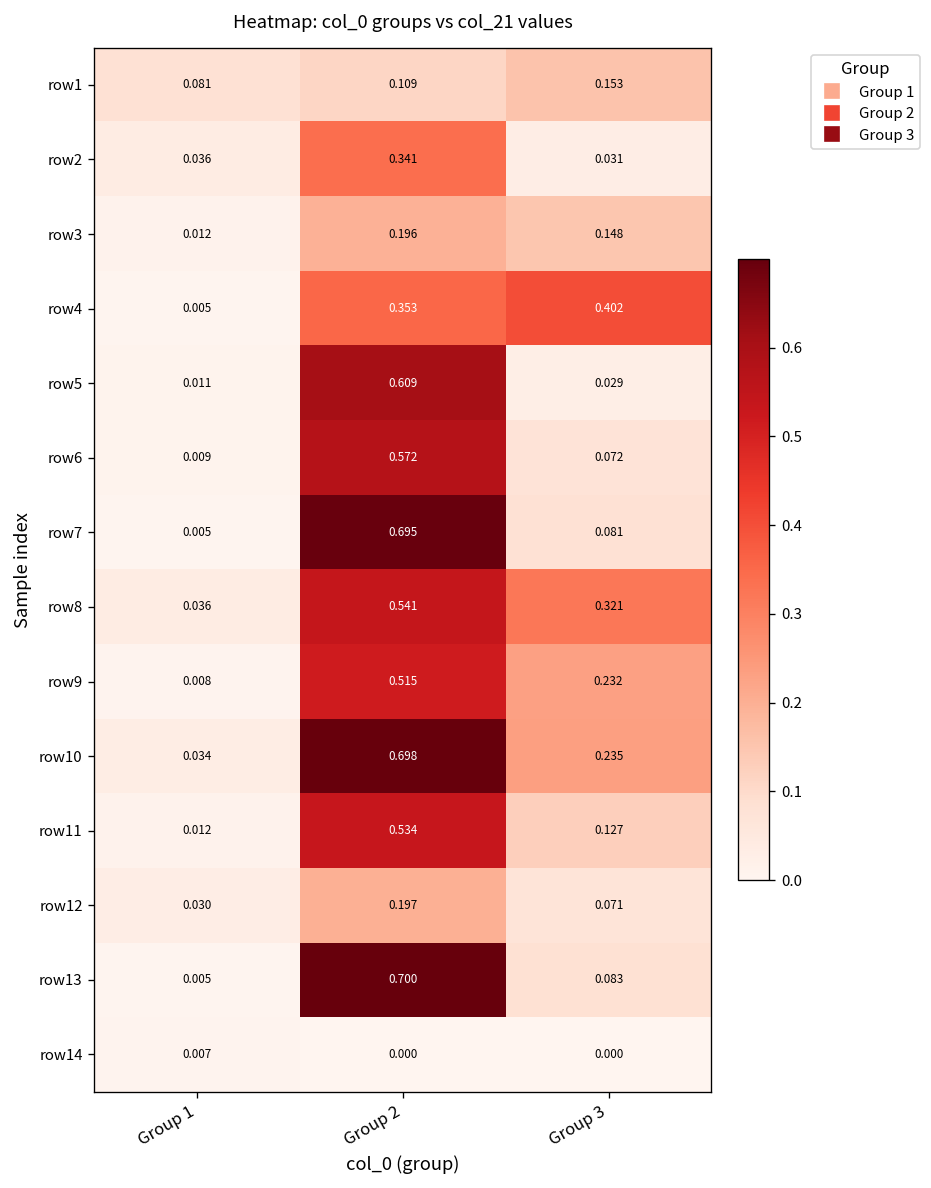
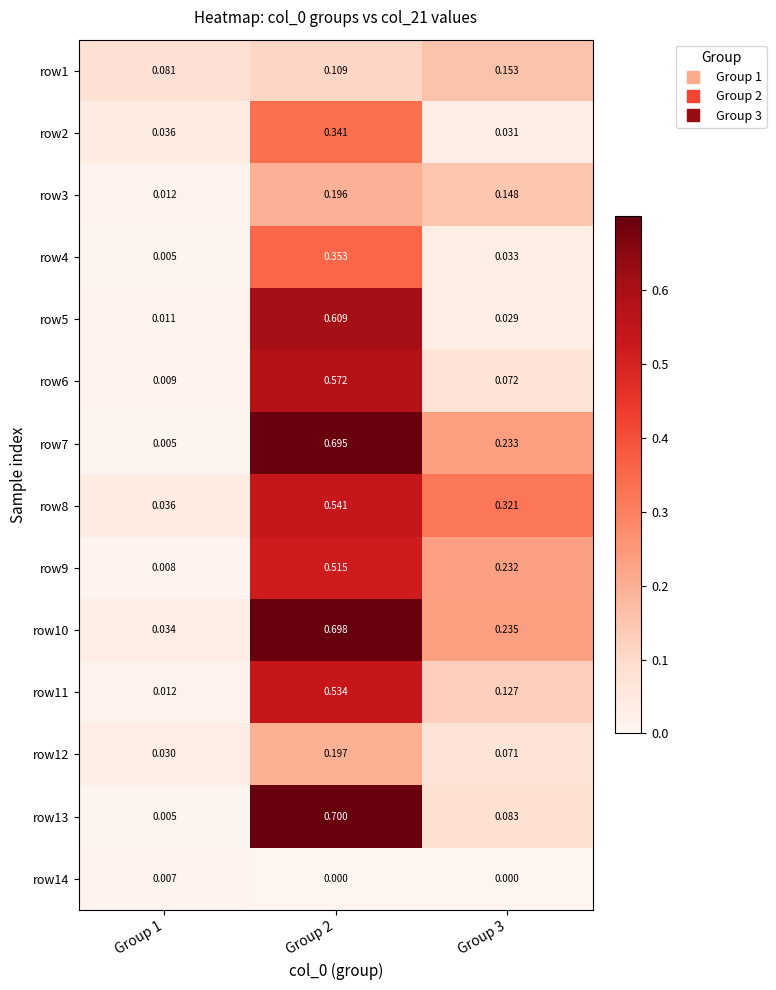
  {
    "row1": {
      "Group 1": 0.081,
      "Group 2": 0.109,
      "Group 3": 0.153
    },
    "row2": {
      "Group 1": 0.036,
      "Group 2": 0.341,
      "Group 3": 0.031
    },
    "row3": {
      "Group 1": 0.012,
      "Group 2": 0.196,
      "Group 3": 0.148
    },
    "row4": {
      "Group 1": 0.005,
      "Group 2": 0.353,
-     "Group 3": 0.402
+     "Group 3": 0.033
    },
    "row5": {
      "Group 1": 0.011,
      "Group 2": 0.609,
      "Group 3": 0.029
    },
    "row6": {
      "Group 1": 0.009,
      "Group 2": 0.572,
      "Group 3": 0.072
    },
    "row7": {
      "Group 1": 0.005,
      "Group 2": 0.695,
-     "Group 3": 0.081
+     "Group 3": 0.233
    },
    "row8": {
      "Group 1": 0.036,
      "Group 2": 0.541,
      "Group 3": 0.321
    },
    "row9": {
      "Group 1": 0.008,
      "Group 2": 0.515,
      "Group 3": 0.232
    },
    "row10": {
      "Group 1": 0.034,
      "Group 2": 0.698,
      "Group 3": 0.235
    },
    "row11": {
      "Group 1": 0.012,
      "Group 2": 0.534,
      "Group 3": 0.127
    },
    "row12": {
      "Group 1": 0.030,
      "Group 2": 0.197,
      "Group 3": 0.071
    },
    "row13": {
      "Group 1": 0.005,
      "Group 2": 0.700,
      "Group 3": 0.083
    },
    "row14": {
      "Group 1": 0.007,
      "Group 2": 0.000,
      "Group 3": 0.000
    }
  }
